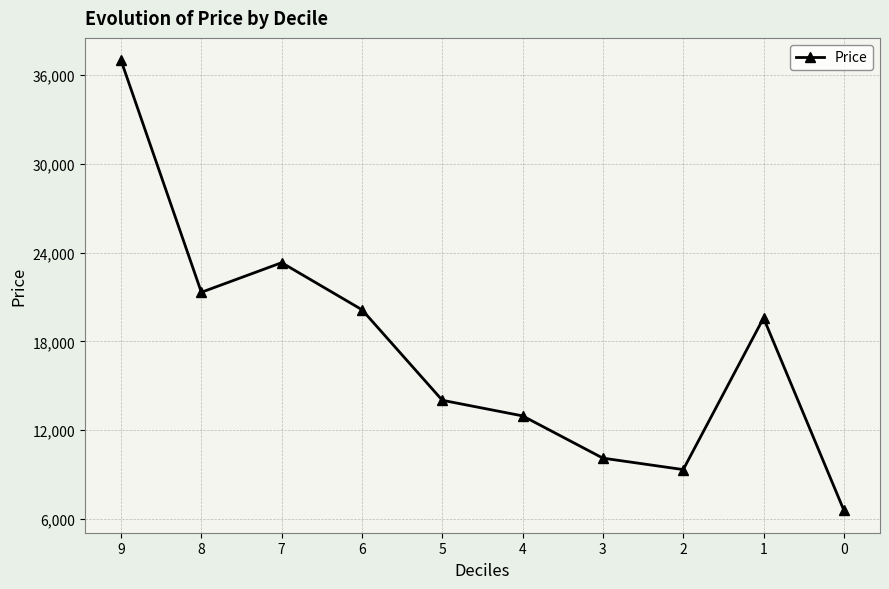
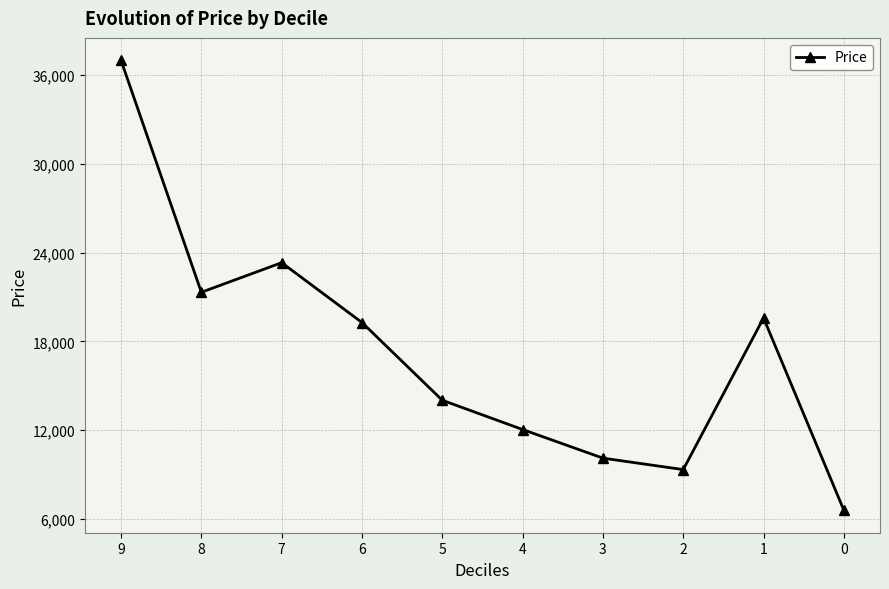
  {
    "9": "37,000",
    "8": "21,300",
    "7": "23,300",
-   "6": "20,100",
+   "6": "19,300",
    "5": "14,000",
-   "4": "13,000",
+   "4": "12,100",
    "3": "10,100",
    "2": "9,300",
    "1": "19,600",
    "0": "6,600"
  }
